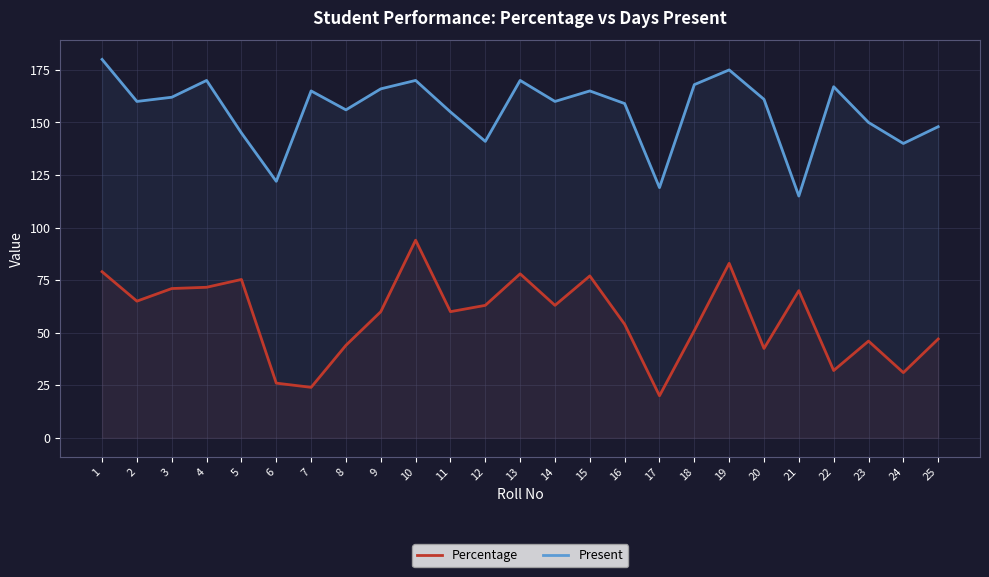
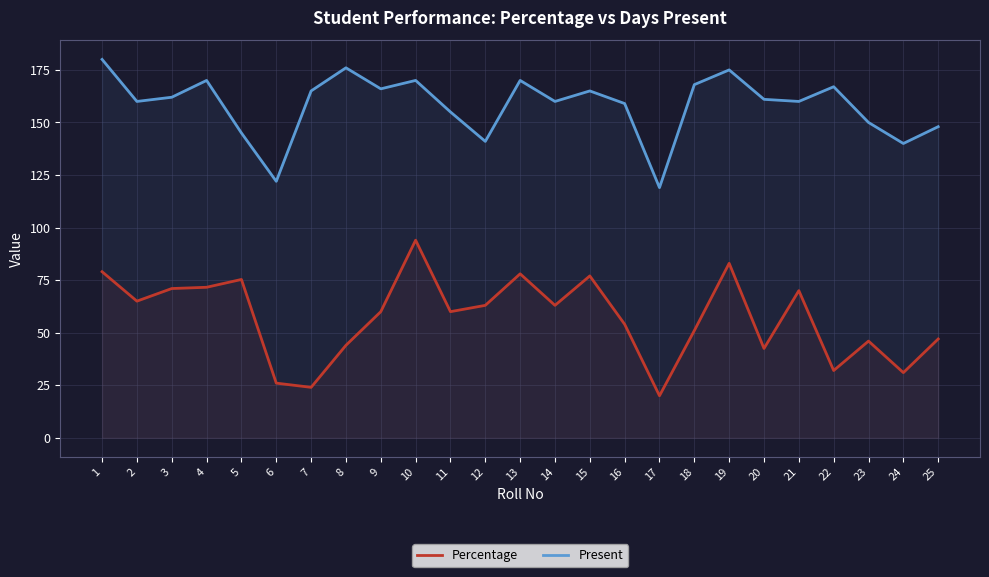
  {
    "Percentage": {
      "1": 79,
      "2": 65,
      "3": 71,
      "4": 72,
      "5": 75,
      "6": 26,
      "7": 24,
      "8": 44,
      "9": 60,
      "10": 94,
      "11": 60,
      "12": 63,
      "13": 78,
      "14": 63,
      "15": 77,
      "16": 54,
      "17": 20,
      "18": 51,
      "19": 83,
      "20": 43,
      "21": 70,
      "22": 32,
      "23": 46,
      "24": 31,
      "25": 47
    },
    "Present": {
      "1": 180,
      "2": 160,
      "3": 162,
      "4": 170,
      "5": 145,
      "6": 122,
      "7": 165,
-     "8": 156,
+     "8": 176,
      "9": 166,
      "10": 170,
      "11": 155,
      "12": 141,
      "13": 170,
      "14": 160,
      "15": 165,
      "16": 159,
      "17": 119,
      "18": 168,
      "19": 175,
      "20": 161,
-     "21": 115,
+     "21": 160,
      "22": 167,
      "23": 150,
      "24": 140,
      "25": 148
    }
  }
